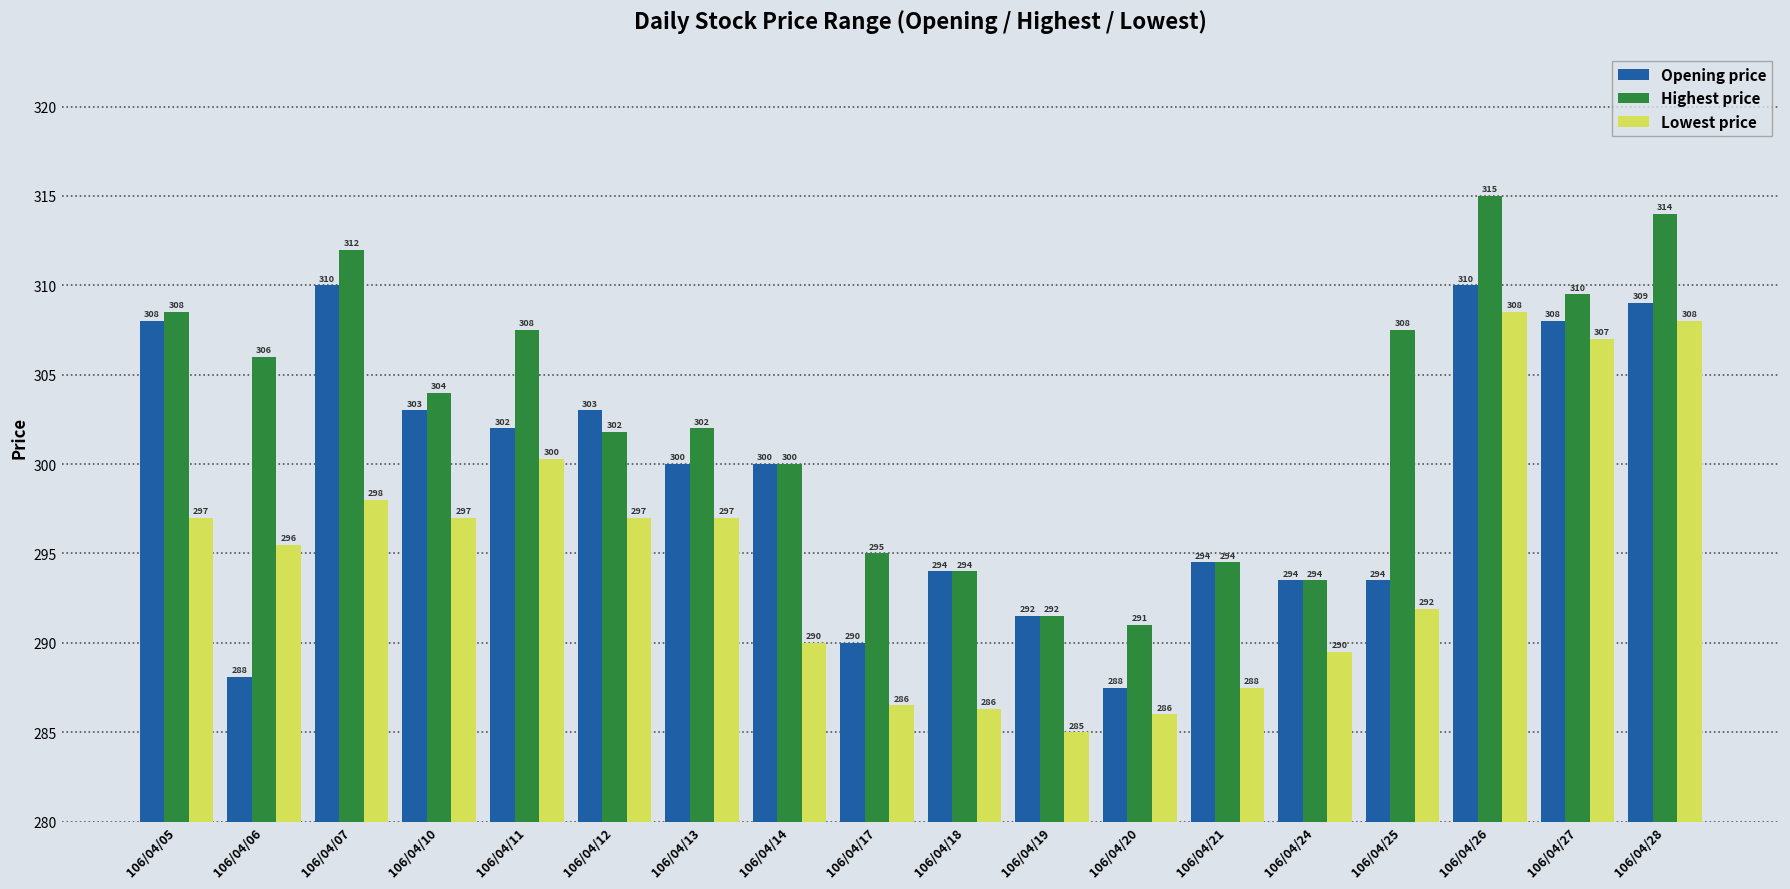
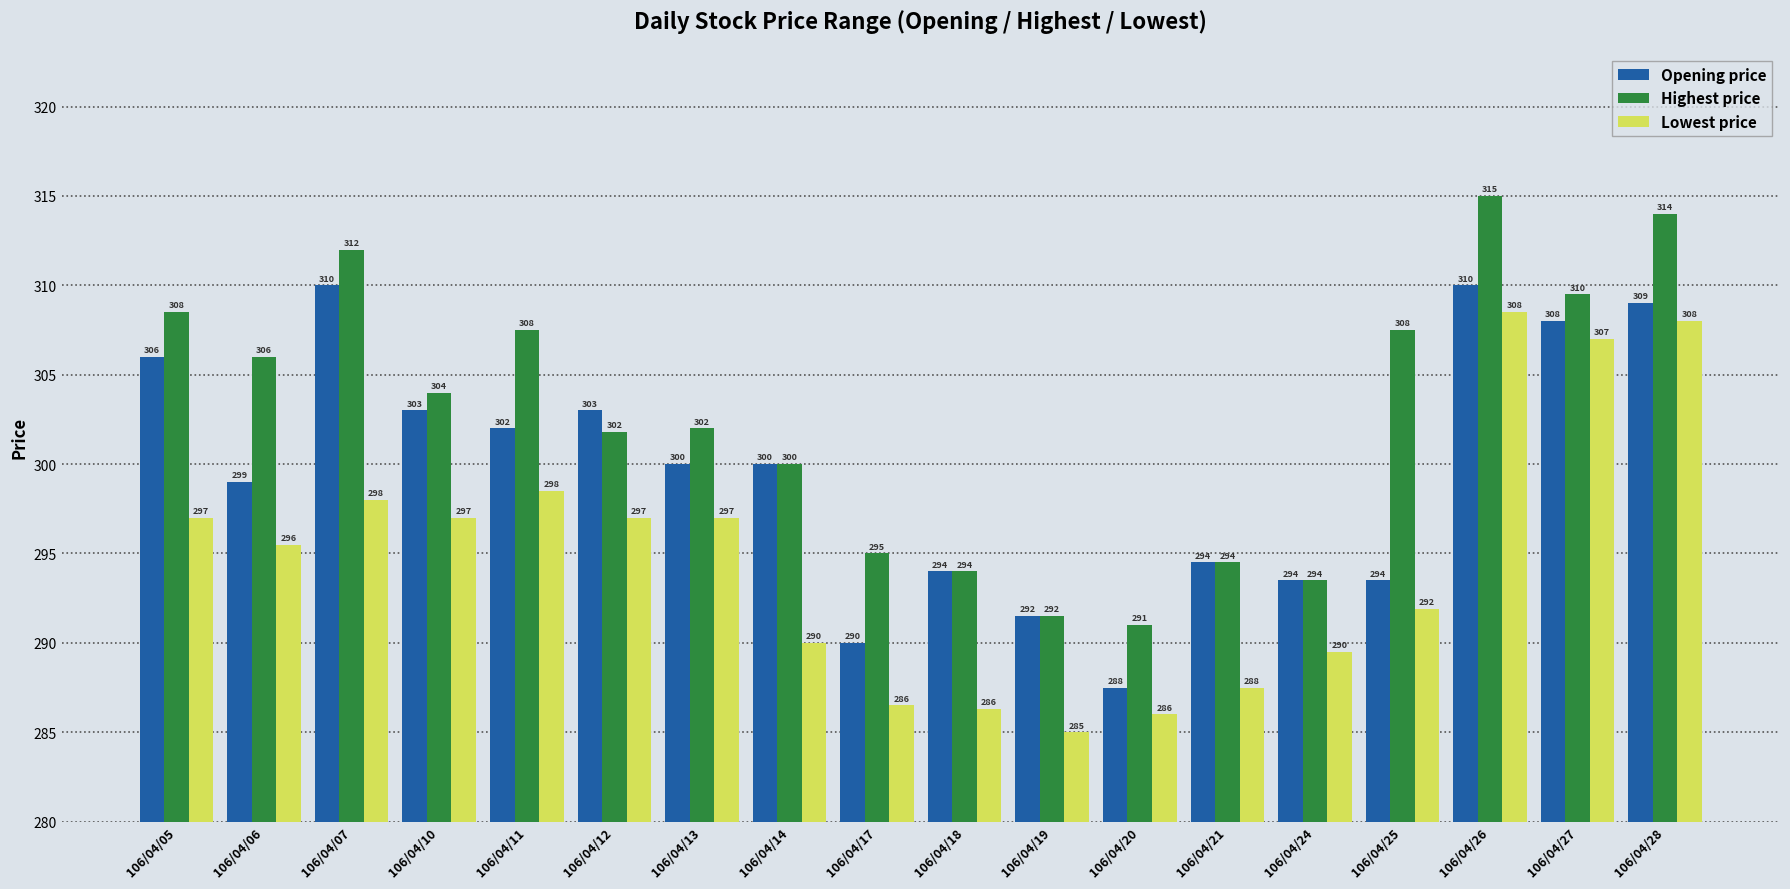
  {
    "Opening price": {
-     "106/04/05": 308,
-     "106/04/06": 288,
+     "106/04/05": 306,
+     "106/04/06": 299,
      "106/04/07": 310,
      "106/04/10": 303,
      "106/04/11": 302,
      "106/04/12": 303,
      "106/04/13": 300,
      "106/04/14": 300,
      "106/04/17": 290,
      "106/04/18": 294,
      "106/04/19": 292,
      "106/04/20": 288,
      "106/04/21": 294,
      "106/04/24": 294,
      "106/04/25": 294,
      "106/04/26": 310,
      "106/04/27": 308,
      "106/04/28": 309
    },
    "Highest price": {
      "106/04/05": 308,
      "106/04/06": 306,
      "106/04/07": 312,
      "106/04/10": 304,
      "106/04/11": 308,
      "106/04/12": 302,
      "106/04/13": 302,
      "106/04/14": 300,
      "106/04/17": 295,
      "106/04/18": 294,
      "106/04/19": 292,
      "106/04/20": 291,
      "106/04/21": 294,
      "106/04/24": 294,
      "106/04/25": 308,
      "106/04/26": 315,
      "106/04/27": 310,
      "106/04/28": 314
    },
    "Lowest price": {
      "106/04/05": 297,
      "106/04/06": 296,
      "106/04/07": 298,
      "106/04/10": 297,
-     "106/04/11": 300,
+     "106/04/11": 298,
      "106/04/12": 297,
      "106/04/13": 297,
      "106/04/14": 290,
      "106/04/17": 286,
      "106/04/18": 286,
      "106/04/19": 285,
      "106/04/20": 286,
      "106/04/21": 288,
      "106/04/24": 290,
      "106/04/25": 292,
      "106/04/26": 308,
      "106/04/27": 307,
      "106/04/28": 308
    }
  }
